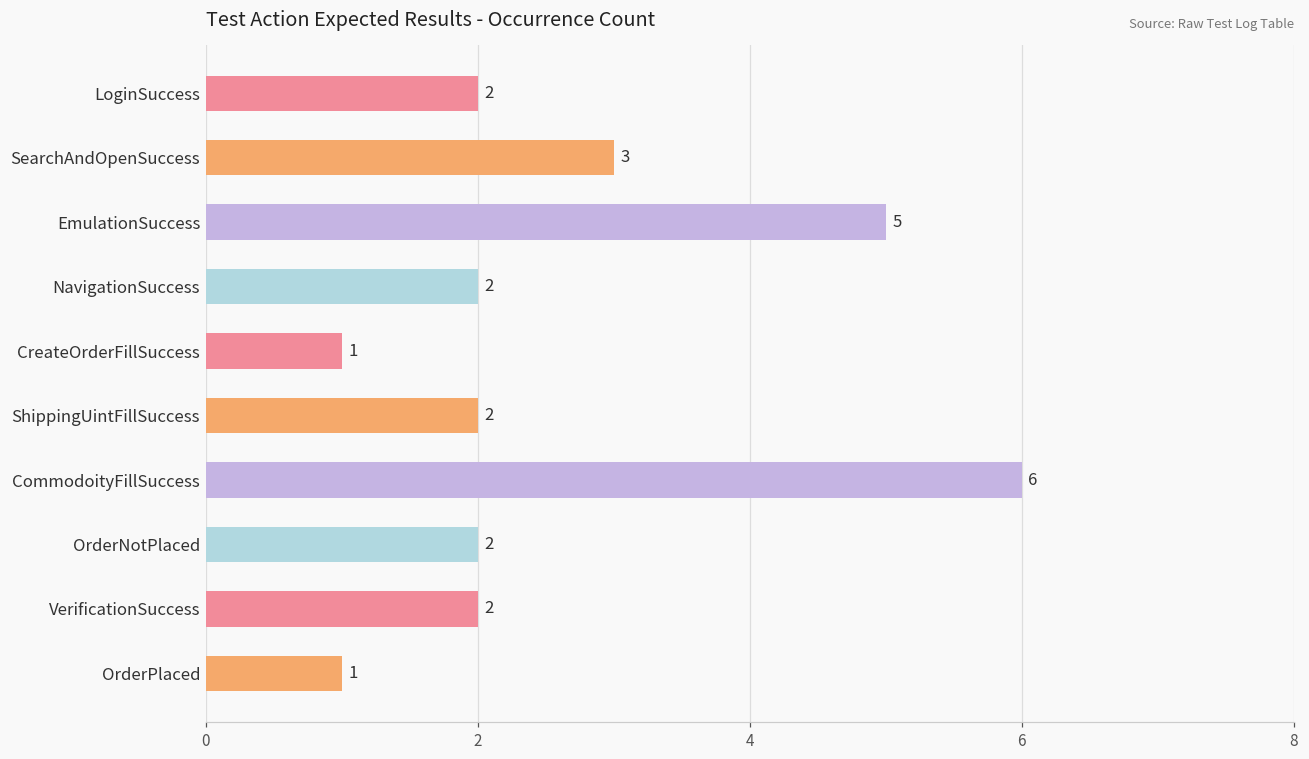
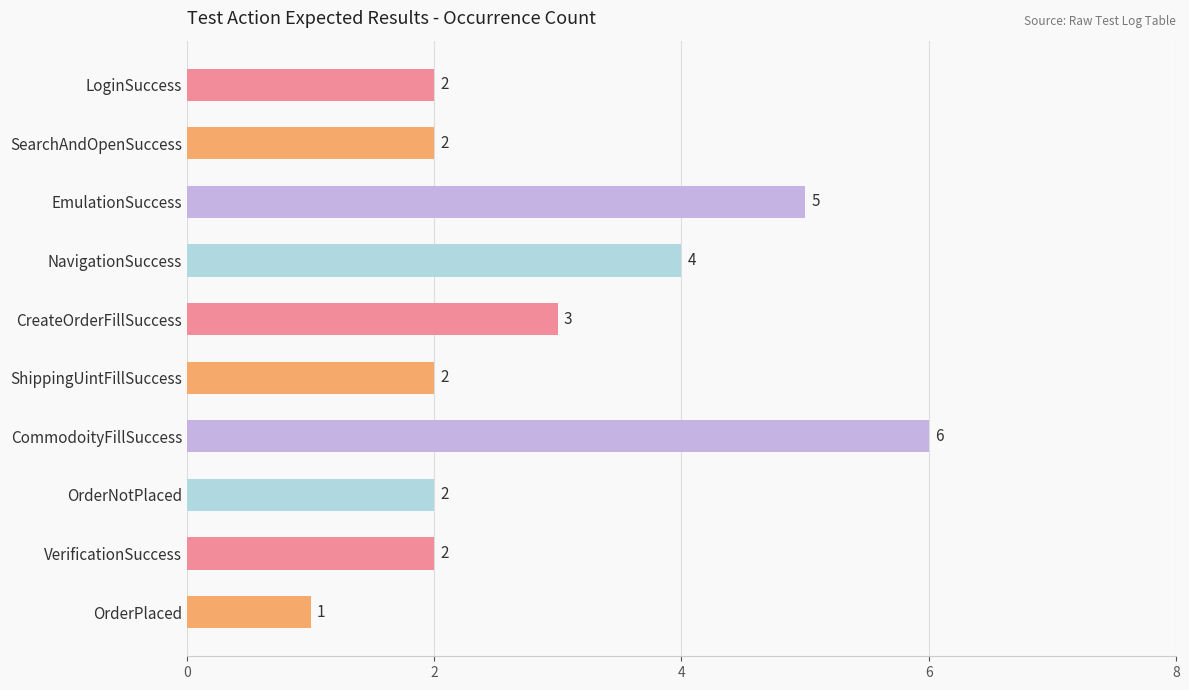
  {
    "LoginSuccess": 2,
-   "SearchAndOpenSuccess": 3,
+   "SearchAndOpenSuccess": 2,
    "EmulationSuccess": 5,
-   "NavigationSuccess": 2,
-   "CreateOrderFillSuccess": 1,
+   "NavigationSuccess": 4,
+   "CreateOrderFillSuccess": 3,
    "ShippingUintFillSuccess": 2,
    "CommodoityFillSuccess": 6,
    "OrderNotPlaced": 2,
    "VerificationSuccess": 2,
    "OrderPlaced": 1
  }
